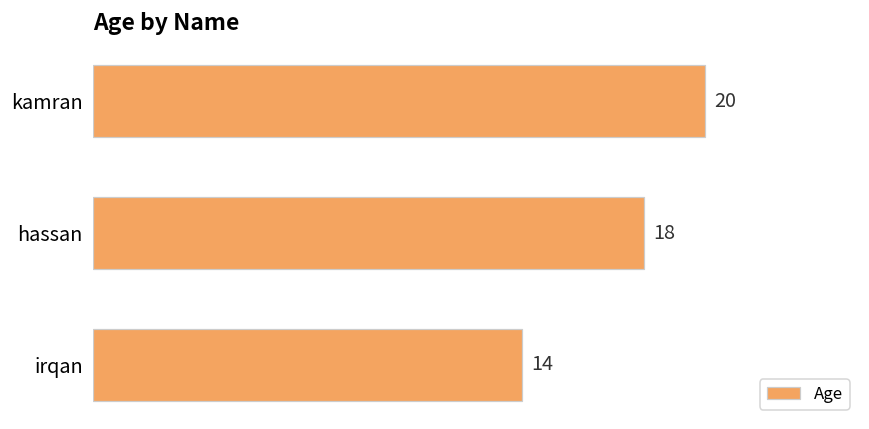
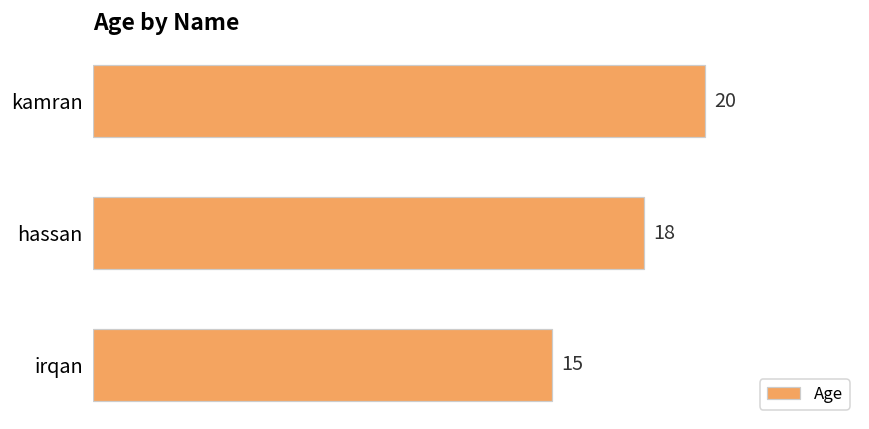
  {
    "kamran": 20,
    "hassan": 18,
-   "irqan": 14
+   "irqan": 15
  }
